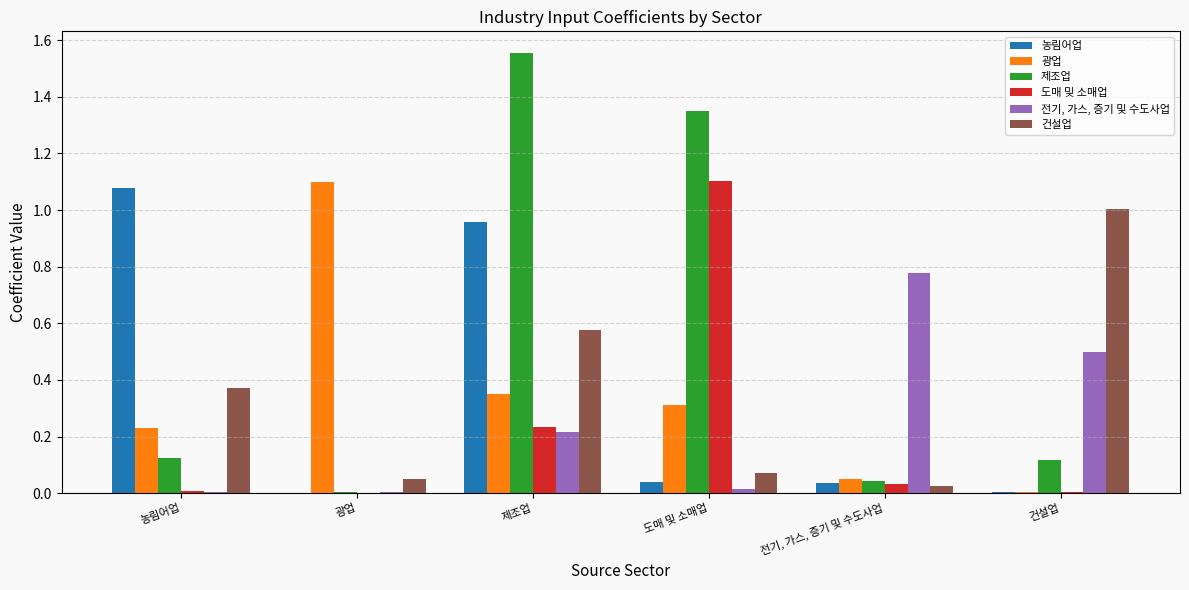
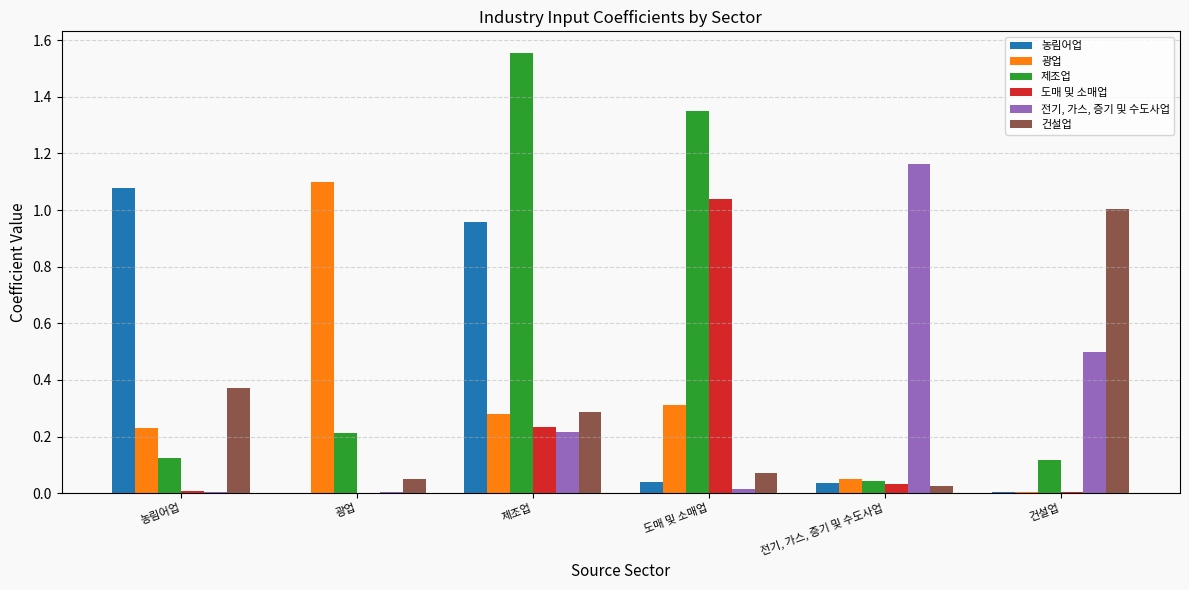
  {
    "농림어업": {
      "농림어업": 1.08,
      "제조업": 0.96,
      "도매 및 소매업": 0.04,
      "전기, 가스, 증기 및 수도사업": 0.04
    },
    "광업": {
      "농림어업": 0.23,
      "광업": 1.10,
-     "제조업": 0.35,
+     "제조업": 0.28,
      "도매 및 소매업": 0.31,
      "전기, 가스, 증기 및 수도사업": 0.05
    },
    "제조업": {
      "농림어업": 0.13,
-     "광업": 0.00,
+     "광업": 0.21,
      "제조업": 1.55,
      "도매 및 소매업": 1.35,
      "전기, 가스, 증기 및 수도사업": 0.04,
      "건설업": 0.12
    },
    "도매 및 소매업": {
      "제조업": 0.23,
-     "도매 및 소매업": 1.10,
+     "도매 및 소매업": 1.04,
      "전기, 가스, 증기 및 수도사업": 0.03
    },
    "전기, 가스, 증기 및 수도사업": {
      "제조업": 0.21,
      "도매 및 소매업": 0.02,
-     "전기, 가스, 증기 및 수도사업": 0.78,
+     "전기, 가스, 증기 및 수도사업": 1.16,
      "건설업": 0.50
    },
    "건설업": {
      "농림어업": 0.37,
      "광업": 0.05,
-     "제조업": 0.58,
+     "제조업": 0.29,
      "도매 및 소매업": 0.07,
      "전기, 가스, 증기 및 수도사업": 0.03,
      "건설업": 1.00
    }
  }
